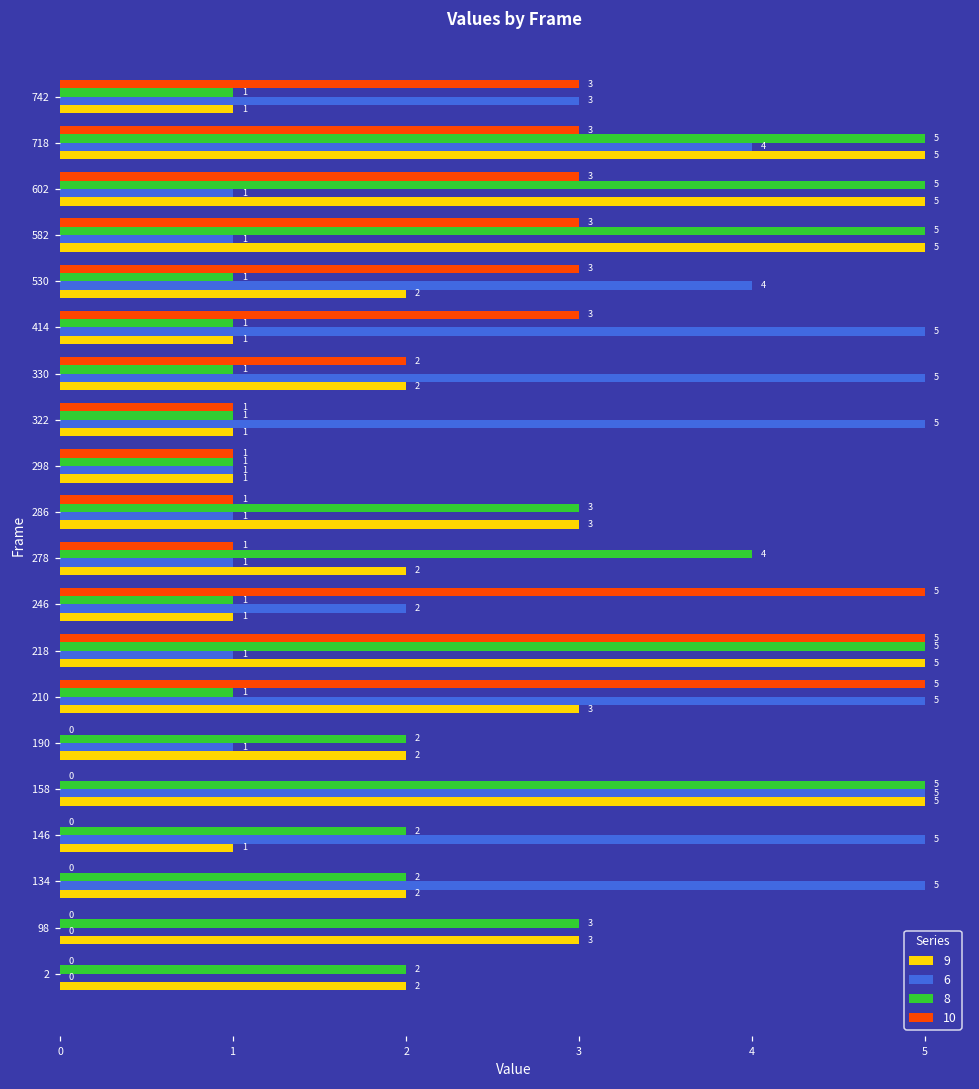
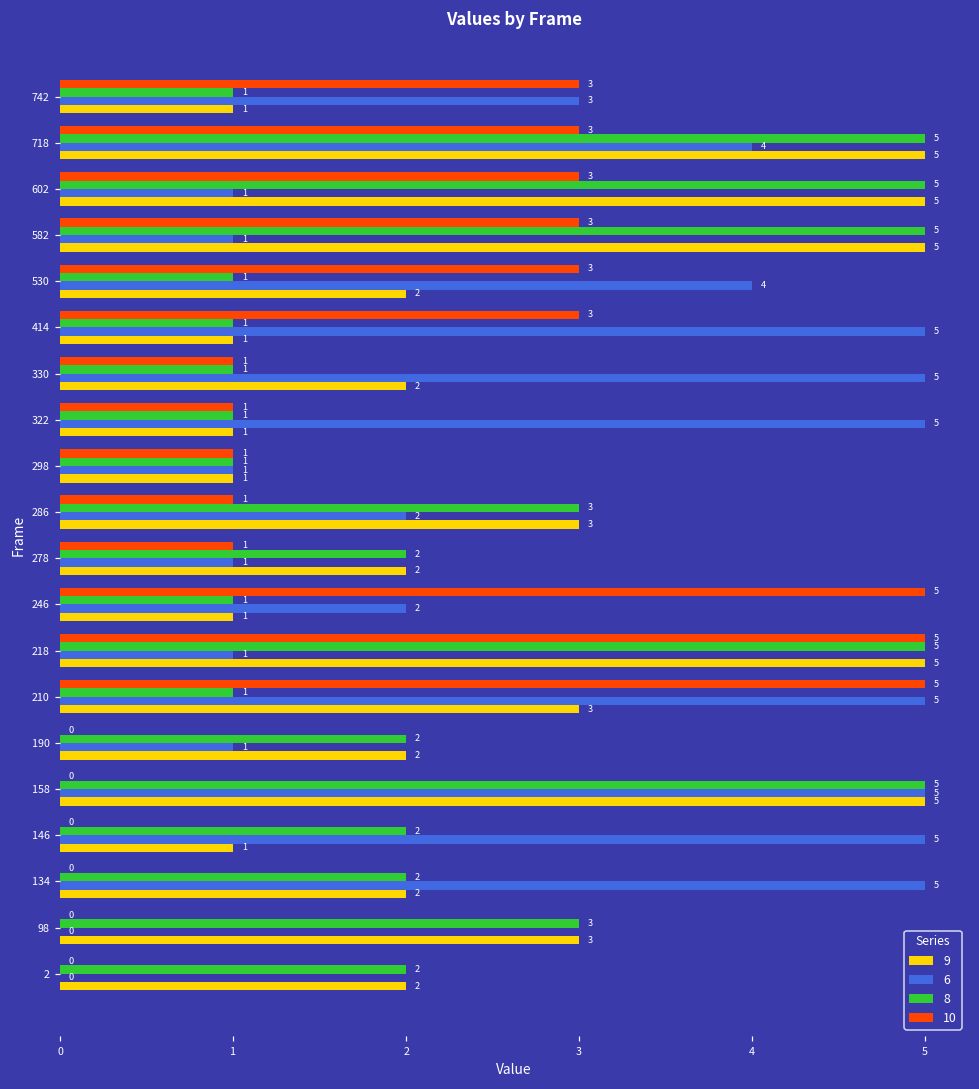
  {
    "9": {
      "742": 1,
      "718": 5,
      "602": 5,
      "582": 5,
      "530": 2,
      "414": 1,
      "330": 2,
      "322": 1,
      "286": 3,
      "278": 2,
      "246": 1,
      "218": 5,
      "210": 3,
      "190": 2,
      "146": 1,
      "134": 2,
      "98": 3,
      "2": 2
    },
    "6": {
      "742": 3,
      "718": 4,
      "602": 1,
      "582": 1,
      "530": 4,
      "414": 5,
      "330": 5,
      "322": 5,
-     "286": 1,
+     "286": 2,
      "278": 1,
      "246": 2,
      "218": 1,
      "210": 5,
      "190": 1,
      "146": 5,
      "134": 5,
      "98": 0,
      "2": 0
    },
    "8": {
      "742": 1,
      "718": 5,
      "602": 5,
      "582": 5,
      "530": 1,
      "414": 1,
      "330": 1,
      "286": 3,
-     "278": 4,
+     "278": 2,
      "246": 1,
      "210": 1,
      "190": 2,
      "146": 2,
      "134": 2,
      "98": 3,
      "2": 2
    },
    "10": {
      "742": 3,
      "718": 3,
      "602": 3,
      "582": 3,
      "530": 3,
      "414": 3,
-     "330": 2,
+     "330": 1,
      "286": 1,
      "278": 1,
      "246": 5,
      "210": 5,
      "190": 0,
      "158": 0,
      "146": 0,
      "134": 0,
      "98": 0,
      "2": 0
    }
  }
